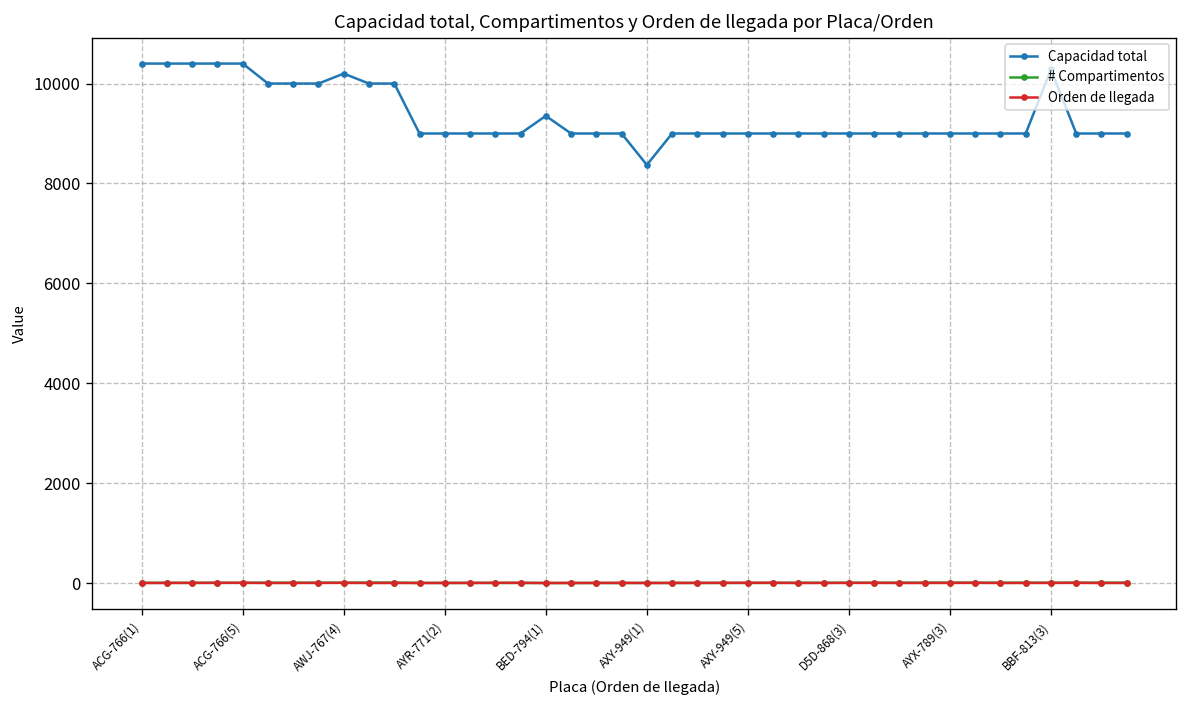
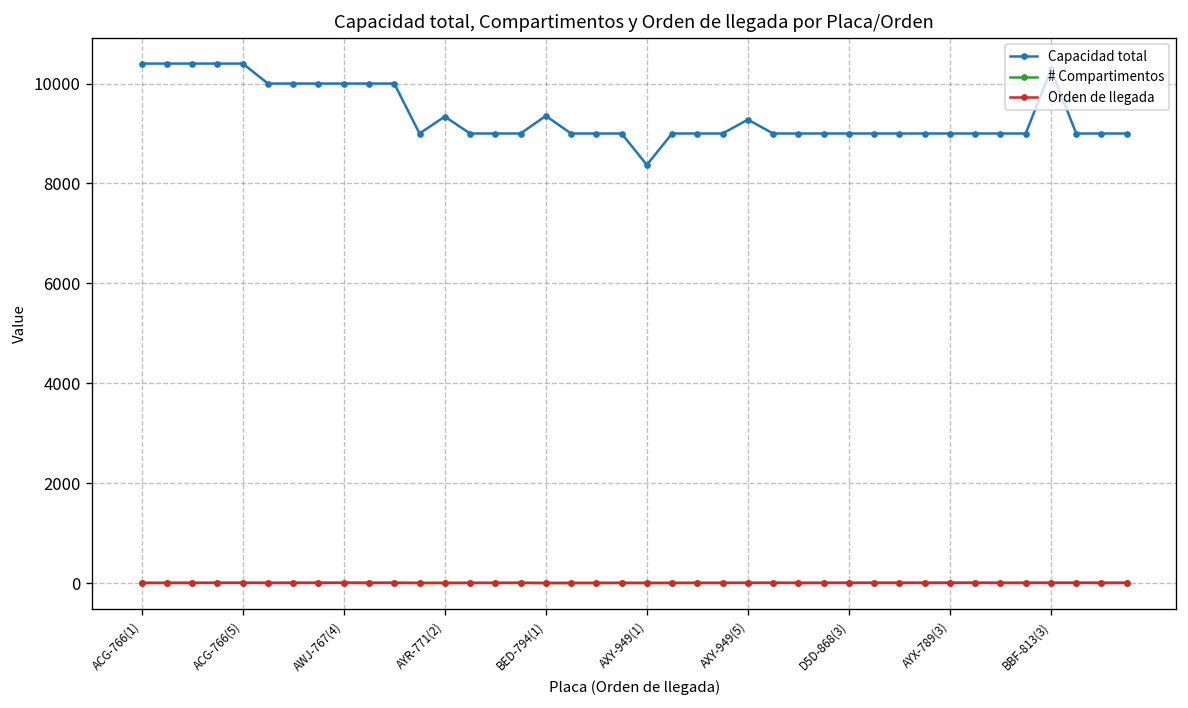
  {
    "Capacidad total": {
      "ACG-766(1)": 10400,
      "ACG-766(5)": 10400,
-     "AWJ-767(4)": 10200,
-     "AYR-771(2)": 9000,
+     "AWJ-767(4)": 10000,
+     "AYR-771(2)": 9300,
      "BED-794(1)": 9400,
      "AXY-949(1)": 8400,
-     "AXY-949(5)": 9000,
+     "AXY-949(5)": 9300,
      "D5D-868(3)": 9000,
      "AYX-789(3)": 9000
    },
    "Orden de llegada": {
      "ACG-766(1)": 0,
      "ACG-766(5)": 0,
      "AWJ-767(4)": 0,
      "AYR-771(2)": 0,
      "BED-794(1)": 0,
      "AXY-949(1)": 0,
      "AXY-949(5)": 0,
      "D5D-868(3)": 0,
      "AYX-789(3)": 0,
      "BBF-813(3)": 0
    }
  }
